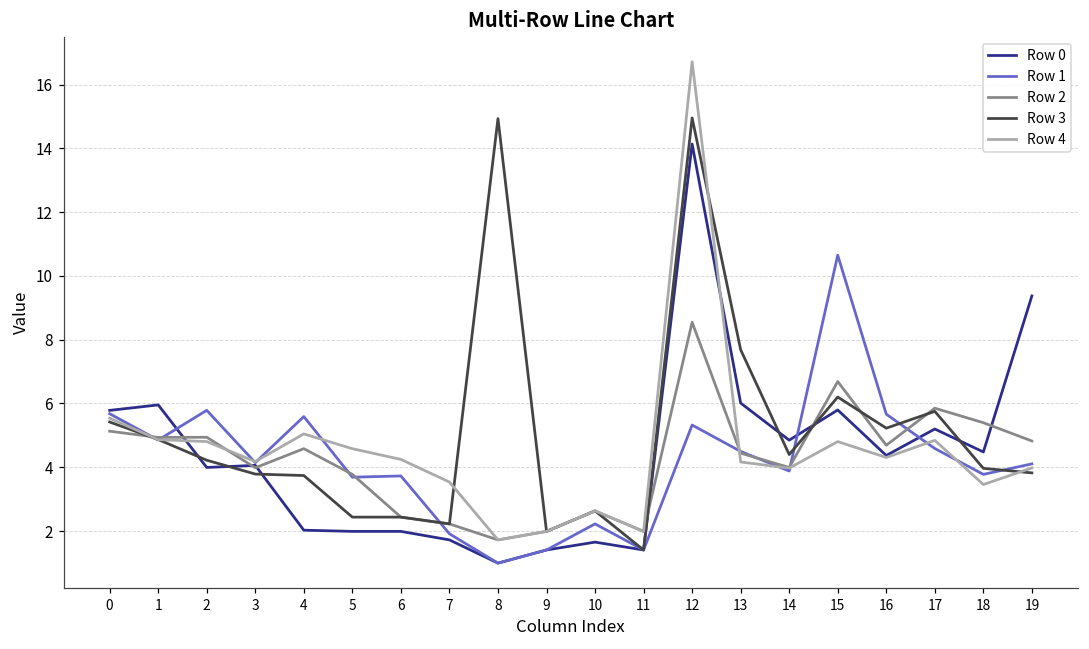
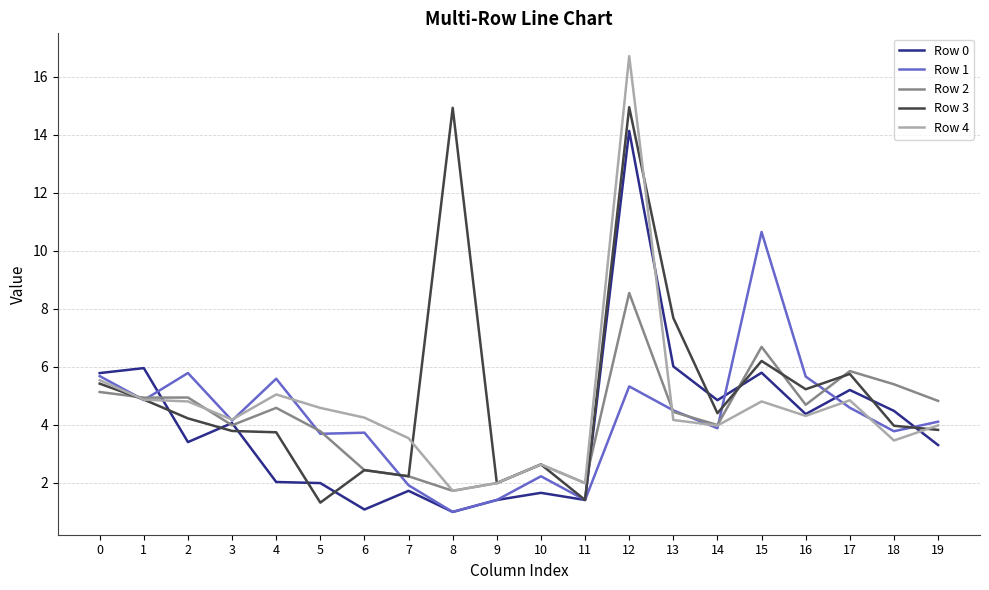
  {
    "Row 0": {
      "0": 5.8,
      "1": 6.0,
-     "2": 4.0,
+     "2": 3.4,
      "4": 2.0,
      "5": 2.0,
-     "6": 2.0,
+     "6": 1.1,
      "7": 1.7,
      "10": 1.7,
      "12": 14.1,
      "13": 6.0,
      "14": 4.8,
      "15": 5.8,
      "17": 5.2,
      "18": 4.5,
-     "19": 9.4
+     "19": 3.3
    },
    "Row 1": {
      "0": 5.7,
      "2": 5.8,
      "4": 5.6,
      "5": 3.7,
      "6": 3.7,
      "7": 1.9,
      "10": 2.2,
      "12": 5.3,
      "14": 3.9,
      "15": 10.7,
      "16": 5.7,
      "17": 4.6,
      "18": 3.8,
      "19": 4.1
    },
    "Row 3": {
      "0": 5.4,
      "2": 4.2,
      "3": 3.8,
      "4": 3.7,
-     "5": 2.4,
+     "5": 1.3,
      "8": 14.9,
      "12": 15.0,
      "13": 7.7,
      "14": 4.4,
      "15": 6.2,
      "16": 5.2,
      "17": 5.8,
      "18": 4.0,
      "19": 3.8
    }
  }
